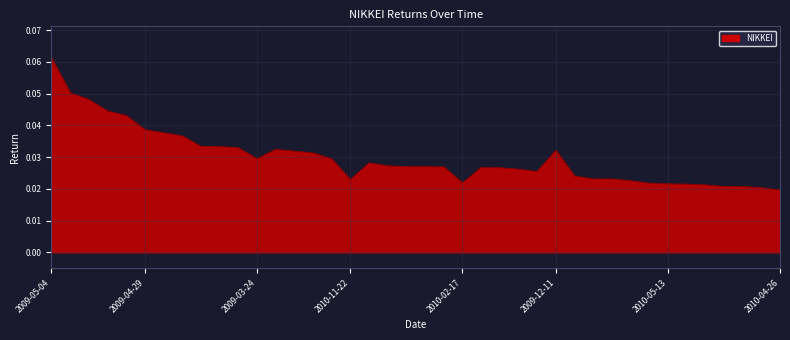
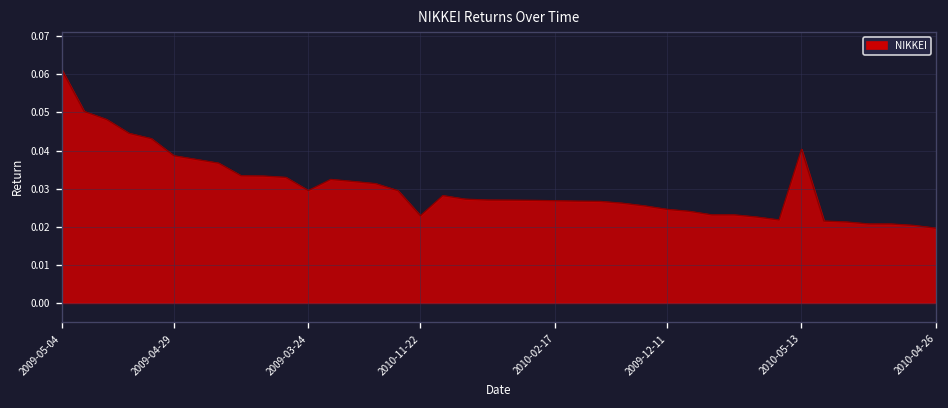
  {
    "2009-05-04": 0.061,
    "2009-04-29": 0.039,
    "2009-03-24": 0.029,
    "2010-11-22": 0.023,
-   "2010-02-17": 0.022,
-   "2009-12-11": 0.032,
-   "2010-05-13": 0.022,
+   "2010-02-17": 0.027,
+   "2009-12-11": 0.025,
+   "2010-05-13": 0.040,
    "2010-04-26": 0.020
  }
